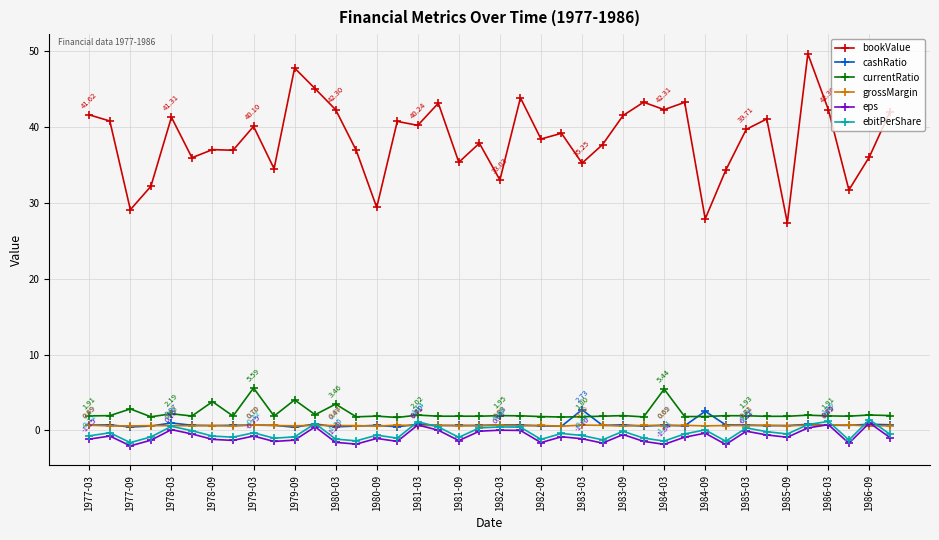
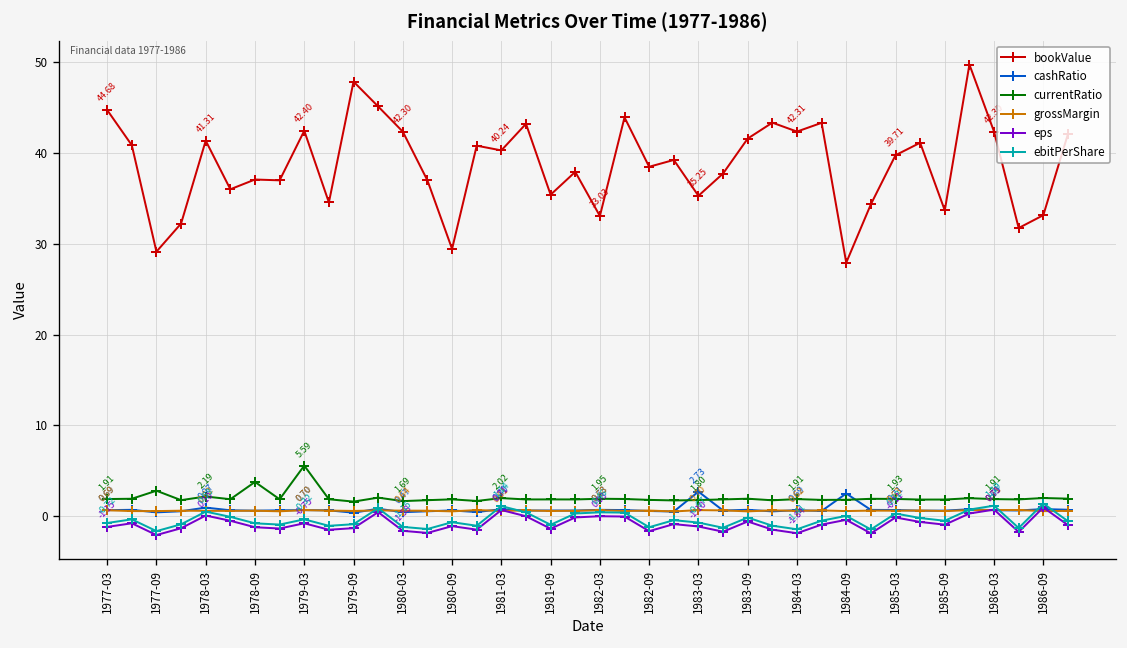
  {
    "bookValue": {
-     "1977-03": 41.62,
+     "1977-03": 44.68,
      "1978-03": 41.31,
-     "1979-03": 40.10,
+     "1979-03": 42.40,
      "1980-03": 42.30,
      "1981-03": 40.24,
      "1982-03": 33.03,
      "1983-03": 35.25,
      "1984-03": 42.31,
      "1985-03": 39.71,
-     "1985-09": 27,
-     "1986-09": 36
+     "1985-09": 34,
+     "1986-09": 33
    },
    "cashRatio": {
      "1984-09": 3
    },
    "currentRatio": {
      "1979-03": 5.59,
-     "1979-09": 4,
-     "1980-03": 3.46,
-     "1984-03": 5.44
+     "1979-09": 2,
+     "1980-03": 1.69,
+     "1984-03": 1.91
    },
    "grossMargin": {
      "1984-09": 1
    },
    "eps": {
      "1977-09": -2,
      "1978-09": -1,
      "1979-09": -1,
      "1980-09": -1,
      "1981-09": -1,
      "1982-09": -2,
      "1983-09": -1,
      "1984-09": 0,
      "1985-09": -1
    },
    "ebitPerShare": {
      "1977-09": -2,
      "1978-09": -1,
      "1979-09": -1,
      "1980-09": -1,
      "1981-09": -1,
      "1982-09": -1,
      "1983-09": 0,
      "1984-09": 0,
      "1985-09": 0,
      "1986-09": 1
    }
  }
